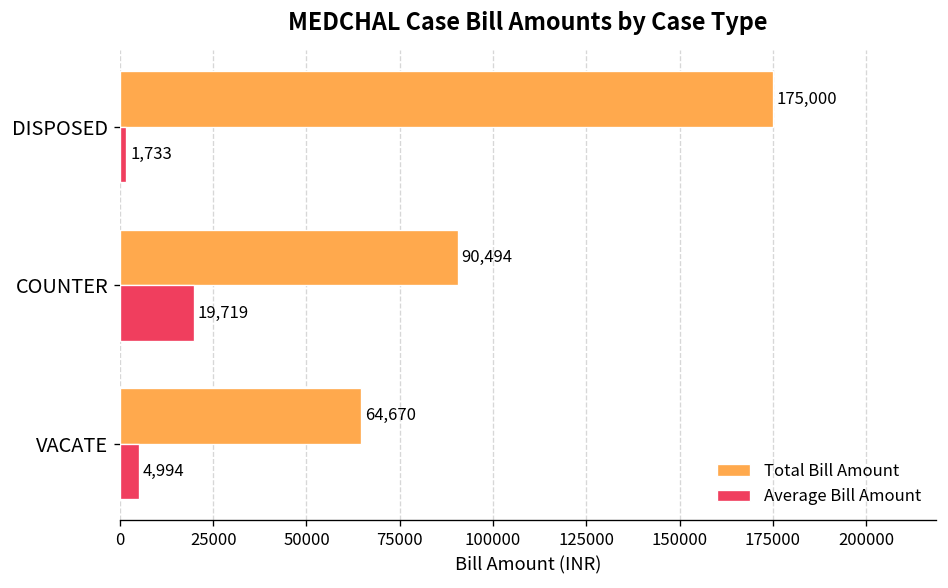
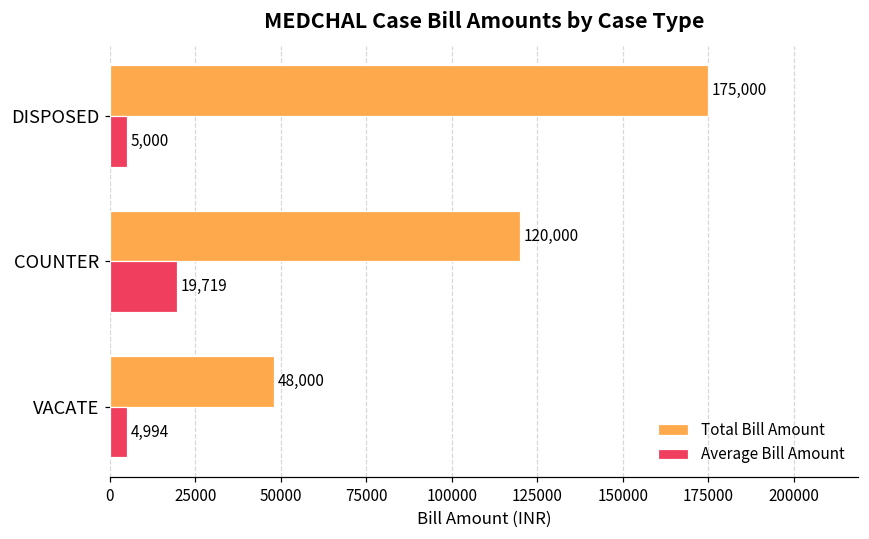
  {
    "Total Bill Amount": {
      "DISPOSED": "175,000",
-     "COUNTER": "90,494",
-     "VACATE": "64,670"
+     "COUNTER": "120,000",
+     "VACATE": "48,000"
    },
    "Average Bill Amount": {
-     "DISPOSED": "1,733",
+     "DISPOSED": "5,000",
      "COUNTER": "19,719",
      "VACATE": "4,994"
    }
  }
